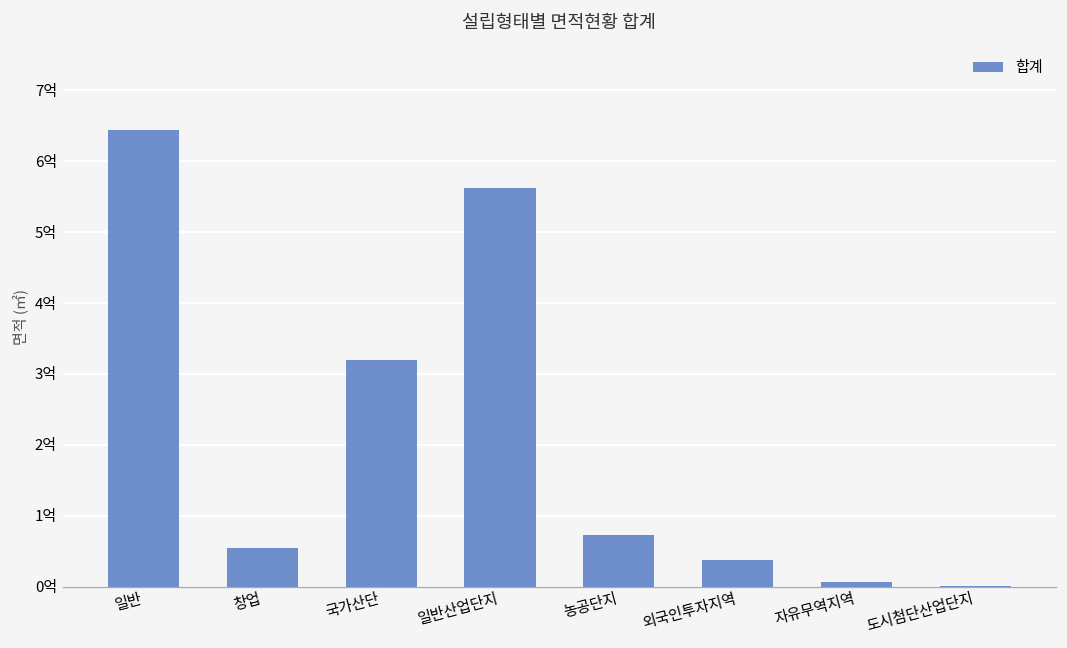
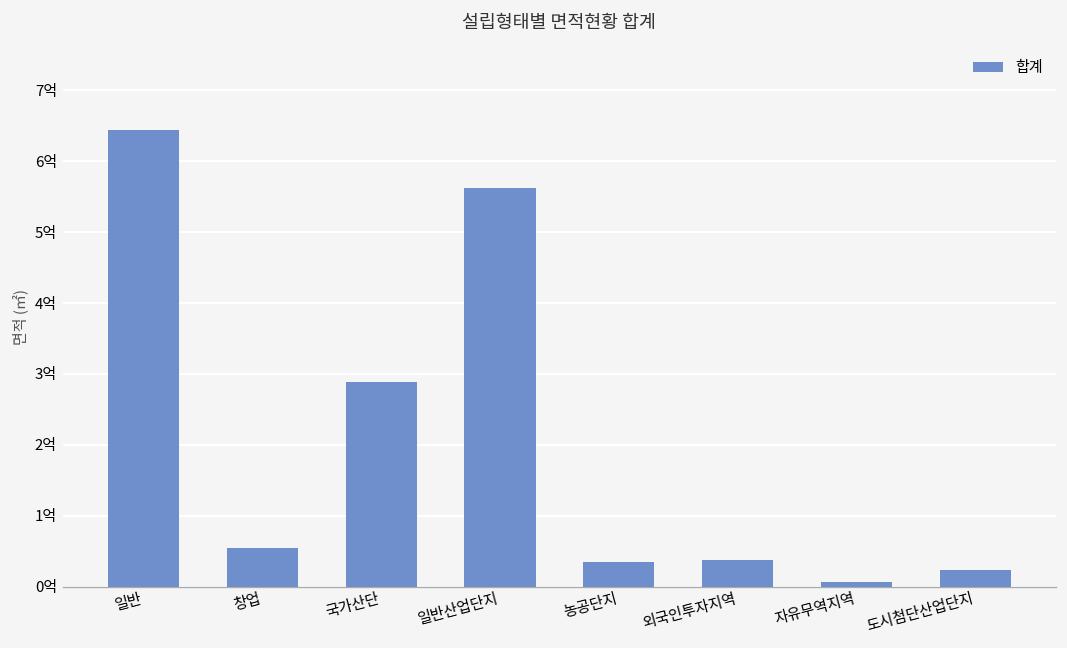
  {
    "일반": "6.4억",
    "창업": "0.5억",
-   "국가산단": "3.2억",
+   "국가산단": "2.9억",
    "일반산업단지": "5.6억",
-   "농공단지": "0.7억",
+   "농공단지": "0.3억",
    "외국인투자지역": "0.4억",
    "자유무역지역": "0.1억",
-   "도시첨단산업단지": "0.0억"
+   "도시첨단산업단지": "0.2억"
  }
